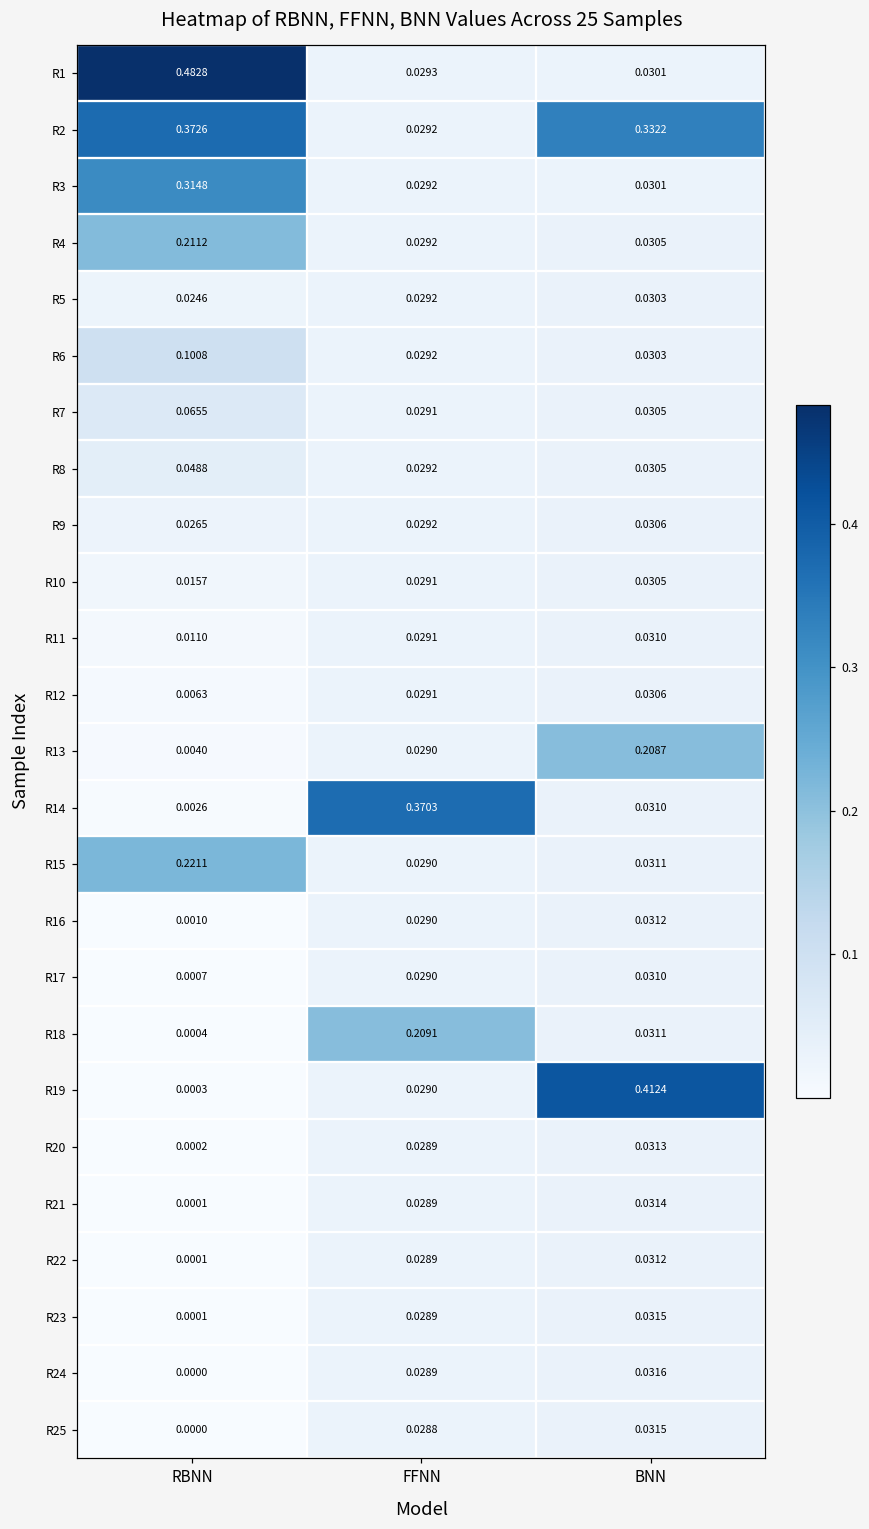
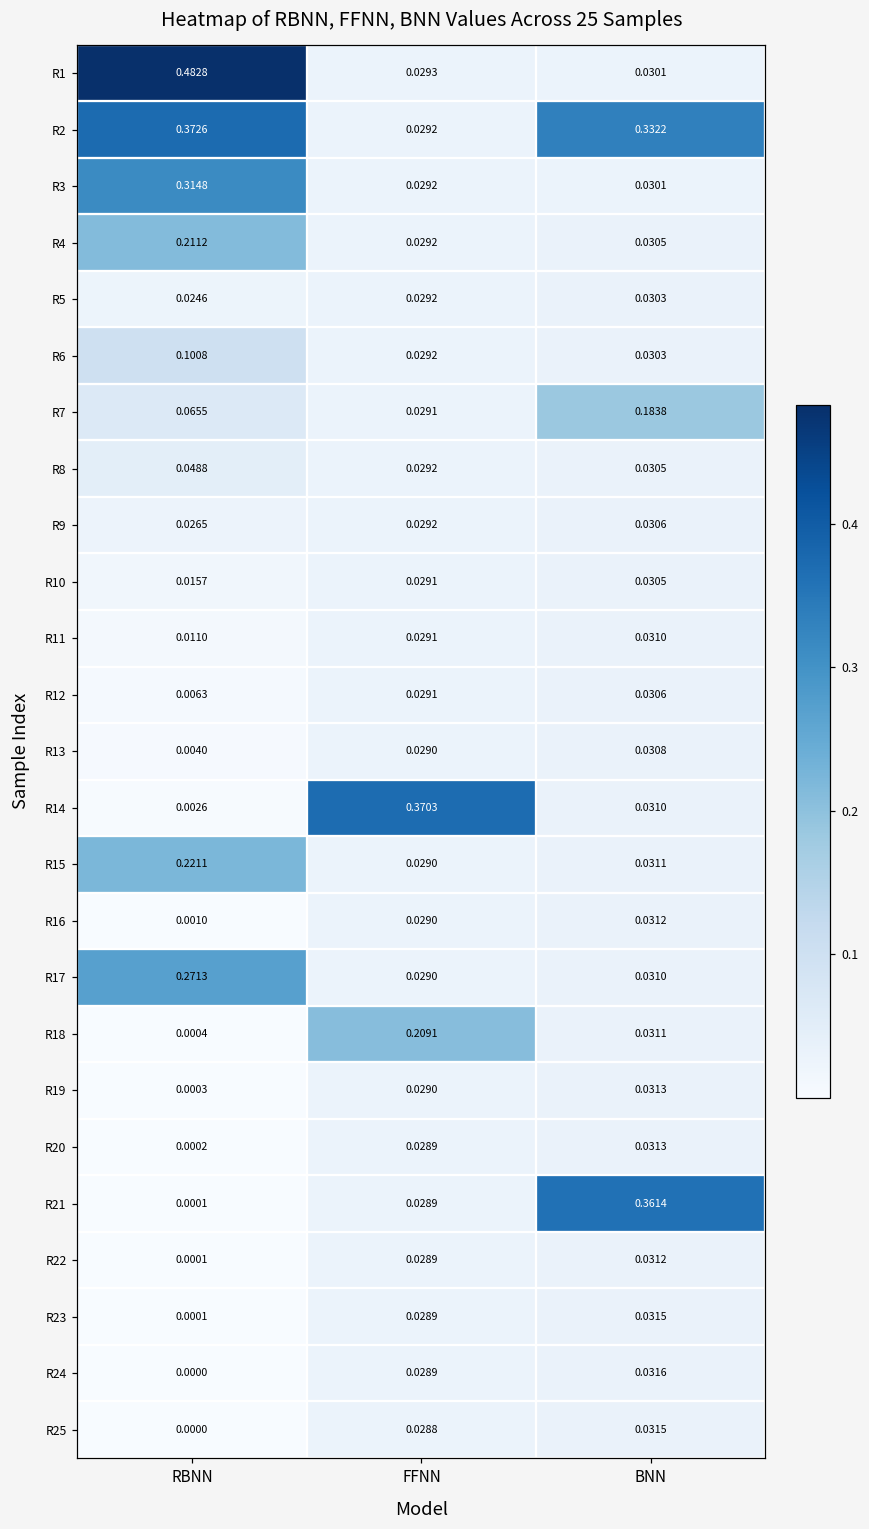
  {
    "R1": {
      "RBNN": 0.4828,
      "FFNN": 0.0293,
      "BNN": 0.0301
    },
    "R2": {
      "RBNN": 0.3726,
      "FFNN": 0.0292,
      "BNN": 0.3322
    },
    "R3": {
      "RBNN": 0.3148,
      "FFNN": 0.0292,
      "BNN": 0.0301
    },
    "R4": {
      "RBNN": 0.2112,
      "FFNN": 0.0292,
      "BNN": 0.0305
    },
    "R5": {
      "RBNN": 0.0246,
      "FFNN": 0.0292,
      "BNN": 0.0303
    },
    "R6": {
      "RBNN": 0.1008,
      "FFNN": 0.0292,
      "BNN": 0.0303
    },
    "R7": {
      "RBNN": 0.0655,
      "FFNN": 0.0291,
-     "BNN": 0.0305
+     "BNN": 0.1838
    },
    "R8": {
      "RBNN": 0.0488,
      "FFNN": 0.0292,
      "BNN": 0.0305
    },
    "R9": {
      "RBNN": 0.0265,
      "FFNN": 0.0292,
      "BNN": 0.0306
    },
    "R10": {
      "RBNN": 0.0157,
      "FFNN": 0.0291,
      "BNN": 0.0305
    },
    "R11": {
      "RBNN": 0.0110,
      "FFNN": 0.0291,
      "BNN": 0.0310
    },
    "R12": {
      "RBNN": 0.0063,
      "FFNN": 0.0291,
      "BNN": 0.0306
    },
    "R13": {
      "RBNN": 0.0040,
      "FFNN": 0.0290,
-     "BNN": 0.2087
+     "BNN": 0.0308
    },
    "R14": {
      "RBNN": 0.0026,
      "FFNN": 0.3703,
      "BNN": 0.0310
    },
    "R15": {
      "RBNN": 0.2211,
      "FFNN": 0.0290,
      "BNN": 0.0311
    },
    "R16": {
      "RBNN": 0.0010,
      "FFNN": 0.0290,
      "BNN": 0.0312
    },
    "R17": {
-     "RBNN": 0.0007,
+     "RBNN": 0.2713,
      "FFNN": 0.0290,
      "BNN": 0.0310
    },
    "R18": {
      "RBNN": 0.0004,
      "FFNN": 0.2091,
      "BNN": 0.0311
    },
    "R19": {
      "RBNN": 0.0003,
      "FFNN": 0.0290,
-     "BNN": 0.4124
+     "BNN": 0.0313
    },
    "R20": {
      "RBNN": 0.0002,
      "FFNN": 0.0289,
      "BNN": 0.0313
    },
    "R21": {
      "RBNN": 0.0001,
      "FFNN": 0.0289,
-     "BNN": 0.0314
+     "BNN": 0.3614
    },
    "R22": {
      "RBNN": 0.0001,
      "FFNN": 0.0289,
      "BNN": 0.0312
    },
    "R23": {
      "RBNN": 0.0001,
      "FFNN": 0.0289,
      "BNN": 0.0315
    },
    "R24": {
      "RBNN": 0.0000,
      "FFNN": 0.0289,
      "BNN": 0.0316
    },
    "R25": {
      "RBNN": 0.0000,
      "FFNN": 0.0288,
      "BNN": 0.0315
    }
  }
